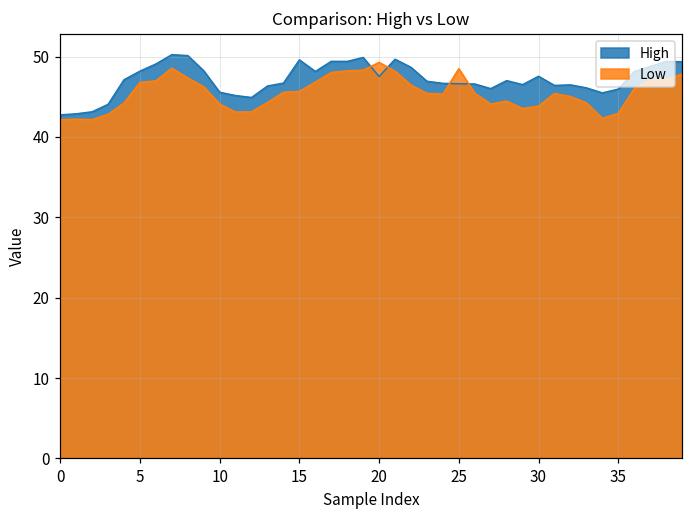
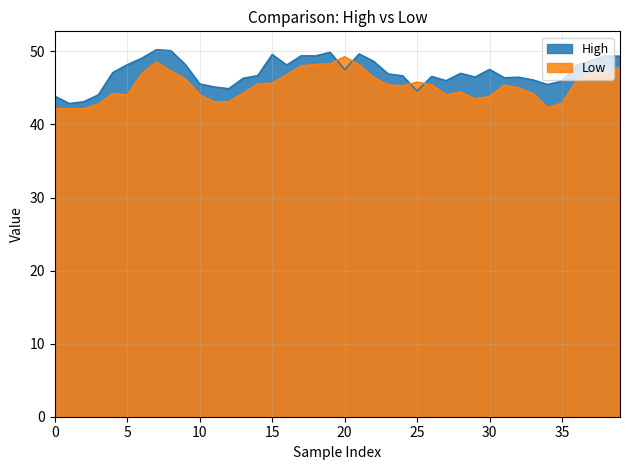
  {
    "High": {
-     "0": 43,
+     "0": 44,
      "5": 48,
      "10": 46,
      "15": 50,
      "20": 48,
-     "25": 47,
+     "25": 45,
      "30": 48,
      "35": 46
    },
    "Low": {
      "0": 42,
-     "5": 47,
+     "5": 44,
      "10": 44,
      "15": 46,
      "20": 49,
-     "25": 48,
+     "25": 46,
      "30": 44,
      "35": 43
    }
  }
